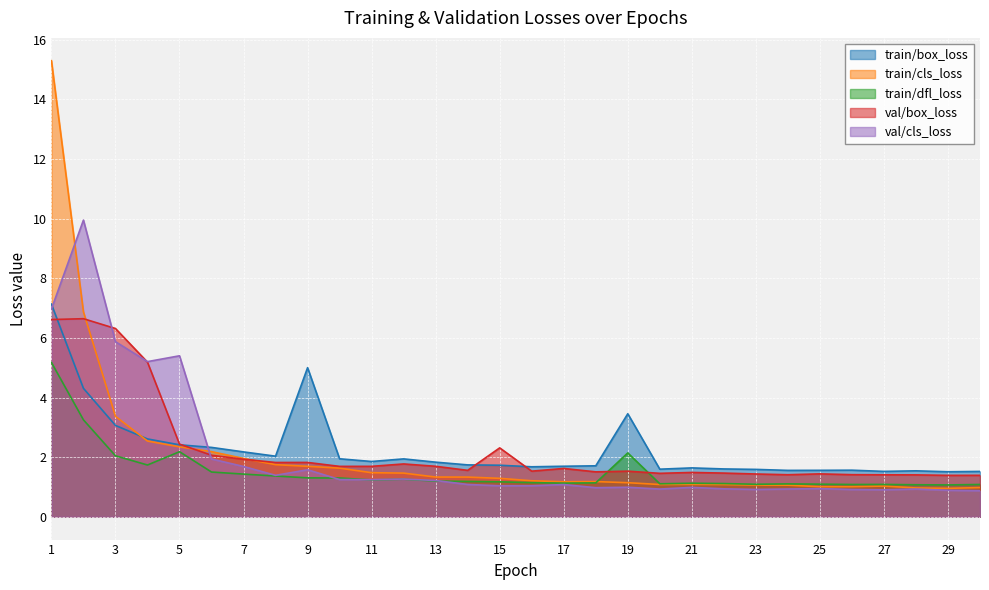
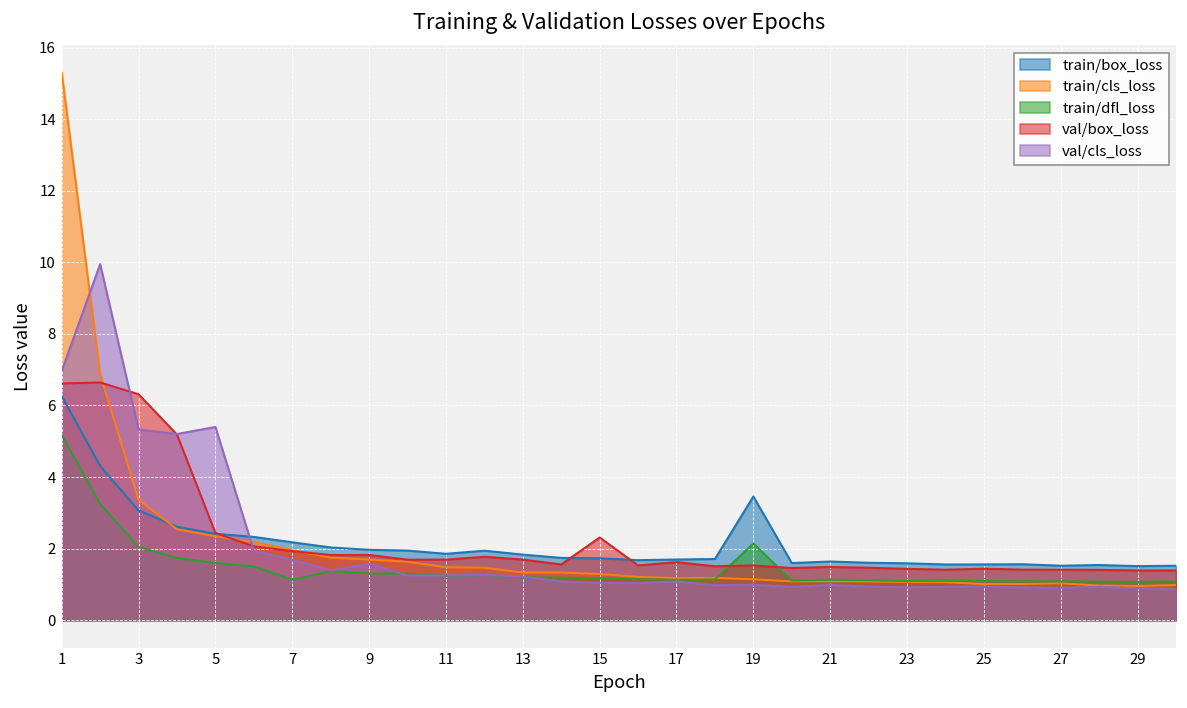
  {
    "train/box_loss": {
-     "1": 7.1,
+     "1": 6.3,
      "3": 3.1,
      "7": 2.2,
-     "9": 5.0,
+     "9": 2.0,
      "11": 1.9,
      "13": 1.8,
      "15": 1.7,
      "19": 3.5,
      "21": 1.6,
      "23": 1.6,
      "25": 1.6,
      "27": 1.5,
      "29": 1.5
    },
    "train/cls_loss": {
      "1": 15.3,
      "3": 3.4,
      "9": 1.7,
      "11": 1.5,
      "13": 1.3,
      "15": 1.3,
      "19": 1.1
    },
    "train/dfl_loss": {
      "1": 5.2,
      "3": 2.0,
-     "5": 2.2,
-     "7": 1.4,
+     "5": 1.6,
+     "7": 1.1,
      "9": 1.3,
      "15": 1.2,
      "19": 2.1,
      "29": 1.1
    },
    "val/box_loss": {
      "1": 6.6,
      "3": 6.3,
      "9": 1.8,
      "11": 1.7,
      "13": 1.7,
      "15": 2.3,
      "19": 1.5,
      "21": 1.5,
      "23": 1.4,
      "25": 1.4,
      "27": 1.4,
      "29": 1.4
    },
    "val/cls_loss": {
      "1": 7.0,
-     "3": 5.9,
+     "3": 5.3,
      "5": 5.4,
      "7": 1.7,
      "9": 1.6,
      "15": 1.0,
      "19": 1.0,
      "21": 1.0,
      "23": 0.9,
      "27": 0.9
    }
  }
